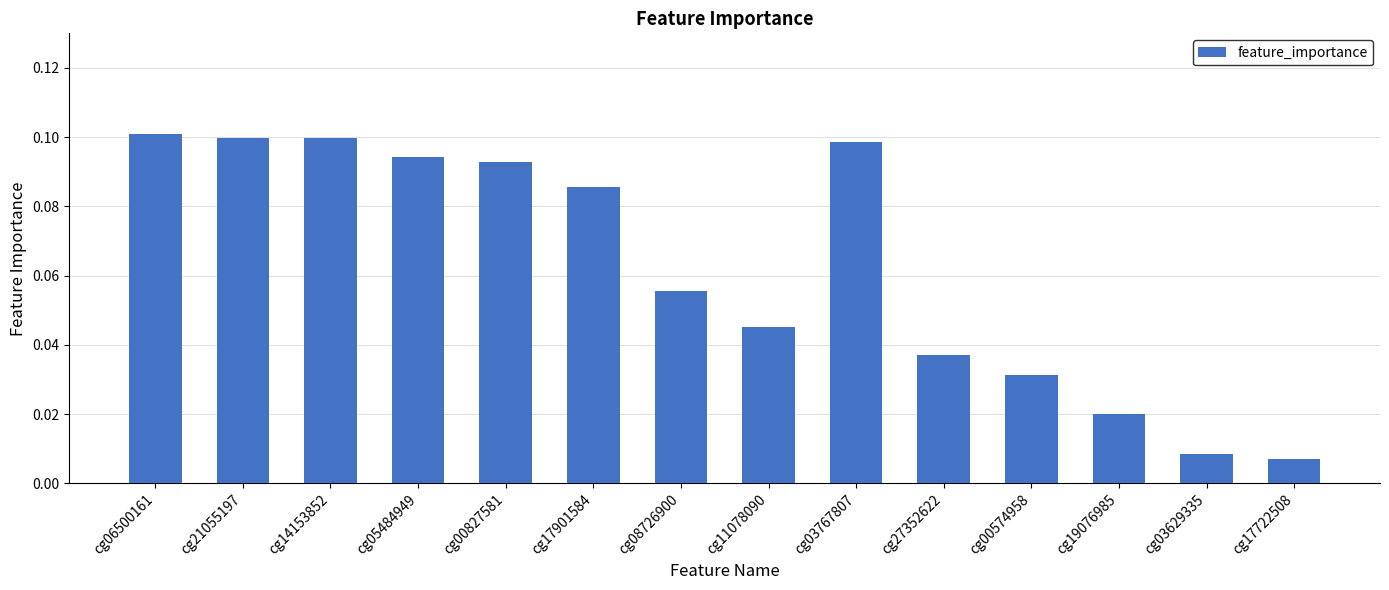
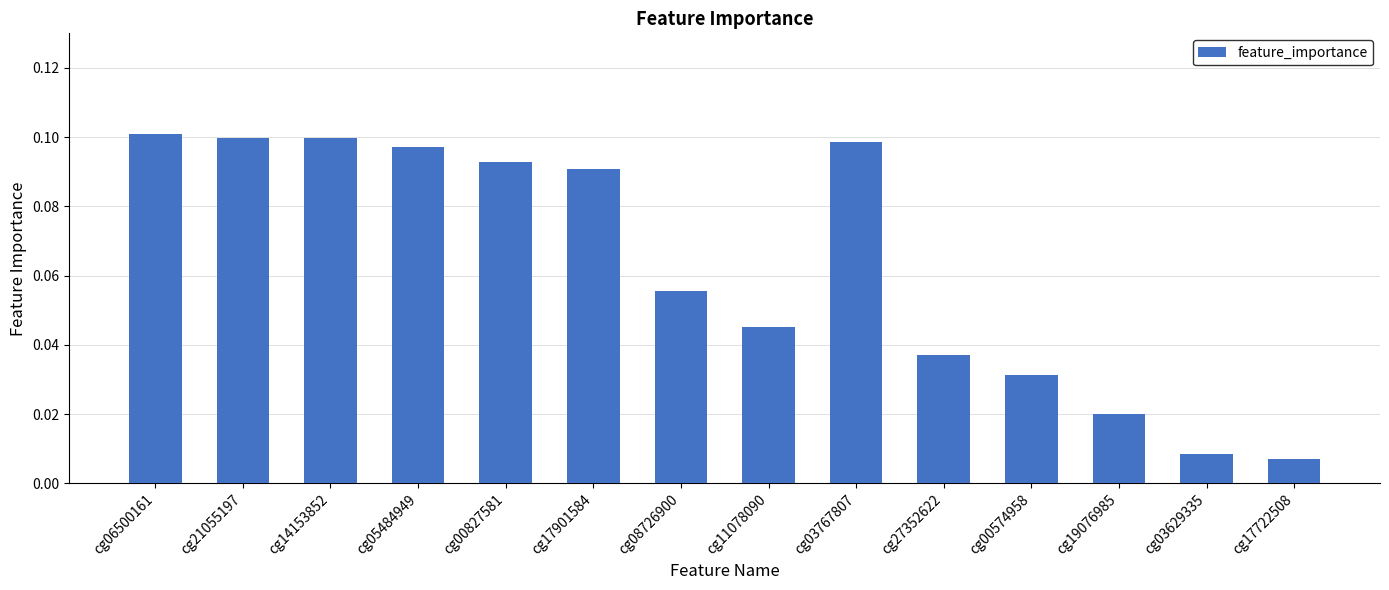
  {
    "cg06500161": 0.101,
    "cg21055197": 0.100,
    "cg14153852": 0.100,
-   "cg05484949": 0.094,
+   "cg05484949": 0.097,
    "cg00827581": 0.093,
-   "cg17901584": 0.086,
+   "cg17901584": 0.091,
    "cg08726900": 0.056,
    "cg11078090": 0.045,
    "cg03767807": 0.099,
    "cg27352622": 0.037,
    "cg00574958": 0.031,
    "cg19076985": 0.020,
    "cg03629335": 0.008,
    "cg17722508": 0.007
  }
